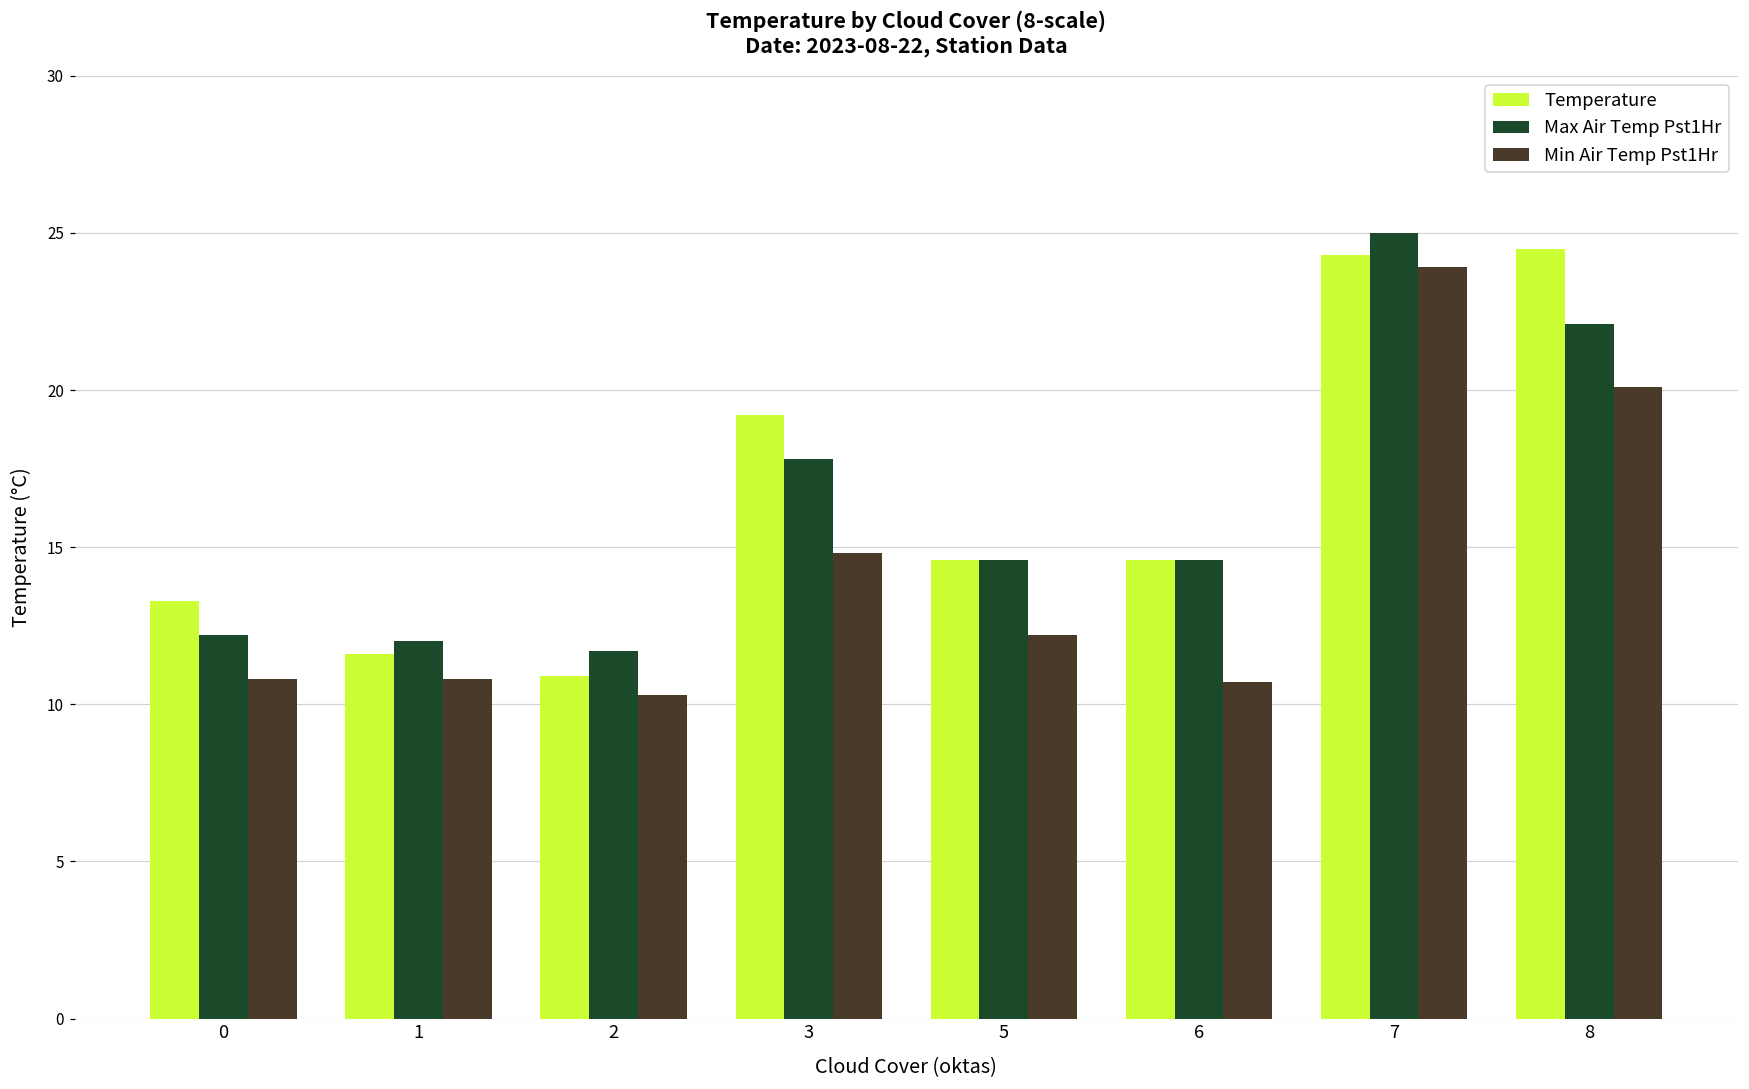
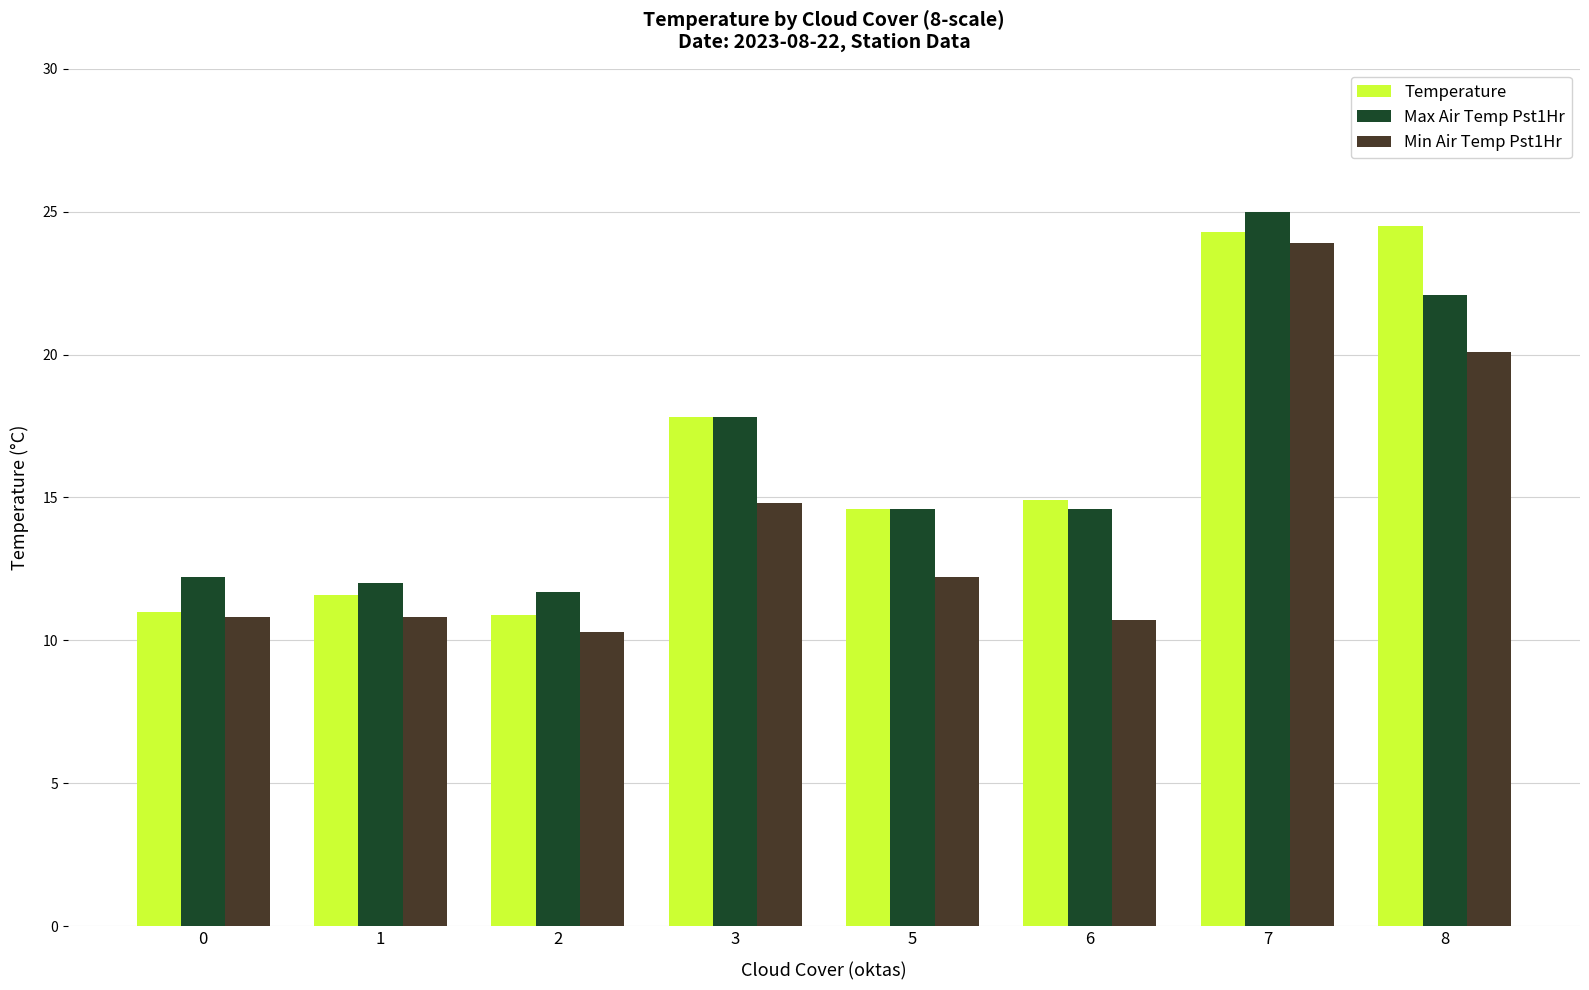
  {
    "Temperature": {
-     "0": 13.3,
+     "0": 11.0,
      "1": 11.6,
      "2": 10.9,
-     "3": 19.2,
+     "3": 17.8,
      "5": 14.6,
-     "6": 14.6,
+     "6": 14.9,
      "7": 24.3,
      "8": 24.5
    }
  }
